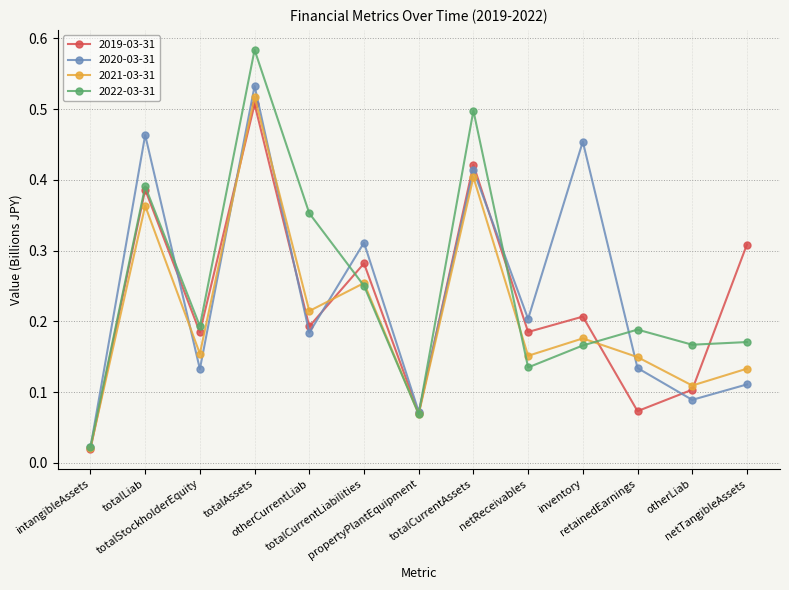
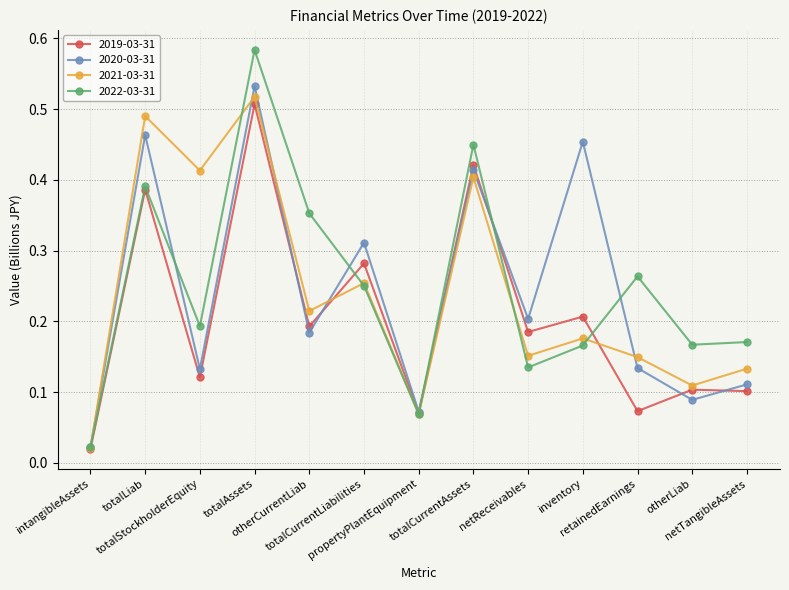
  {
    "2019-03-31": {
      "totalLiab": 0.39,
-     "totalStockholderEquity": 0.18,
+     "totalStockholderEquity": 0.12,
      "totalAssets": 0.51,
      "otherCurrentLiab": 0.19,
      "totalCurrentLiabilities": 0.28,
      "totalCurrentAssets": 0.42,
      "netReceivables": 0.18,
      "inventory": 0.21,
      "retainedEarnings": 0.07,
      "otherLiab": 0.10,
-     "netTangibleAssets": 0.31
+     "netTangibleAssets": 0.10
    },
    "2020-03-31": {
      "totalLiab": 0.46,
      "totalStockholderEquity": 0.13,
      "totalAssets": 0.53,
      "otherCurrentLiab": 0.18,
      "totalCurrentLiabilities": 0.31,
      "totalCurrentAssets": 0.41,
      "netReceivables": 0.20,
      "inventory": 0.45,
      "retainedEarnings": 0.13,
      "otherLiab": 0.09,
      "netTangibleAssets": 0.11
    },
    "2021-03-31": {
-     "totalLiab": 0.36,
-     "totalStockholderEquity": 0.15,
+     "totalLiab": 0.49,
+     "totalStockholderEquity": 0.41,
      "totalAssets": 0.52,
      "otherCurrentLiab": 0.21,
      "totalCurrentLiabilities": 0.25,
      "totalCurrentAssets": 0.40,
      "netReceivables": 0.15,
      "inventory": 0.18,
      "retainedEarnings": 0.15,
      "otherLiab": 0.11,
      "netTangibleAssets": 0.13
    },
    "2022-03-31": {
      "totalLiab": 0.39,
      "totalStockholderEquity": 0.19,
      "totalAssets": 0.58,
      "otherCurrentLiab": 0.35,
      "totalCurrentLiabilities": 0.25,
-     "totalCurrentAssets": 0.50,
+     "totalCurrentAssets": 0.45,
      "netReceivables": 0.13,
      "inventory": 0.17,
-     "retainedEarnings": 0.19,
+     "retainedEarnings": 0.26,
      "otherLiab": 0.17,
      "netTangibleAssets": 0.17
    }
  }
